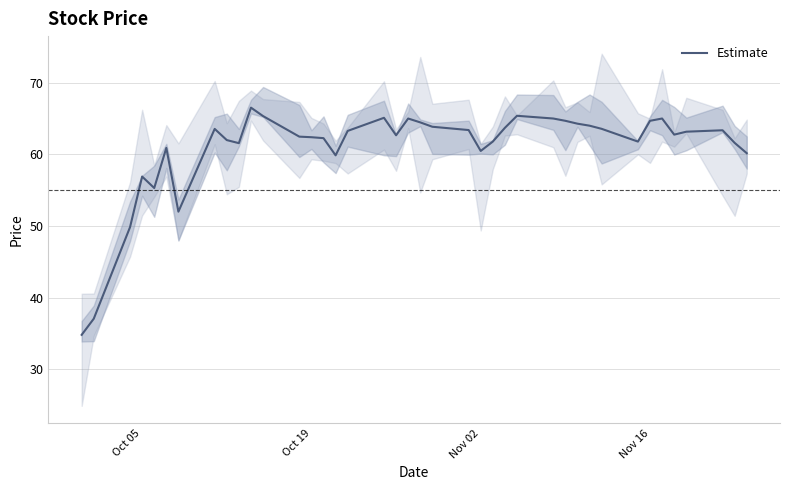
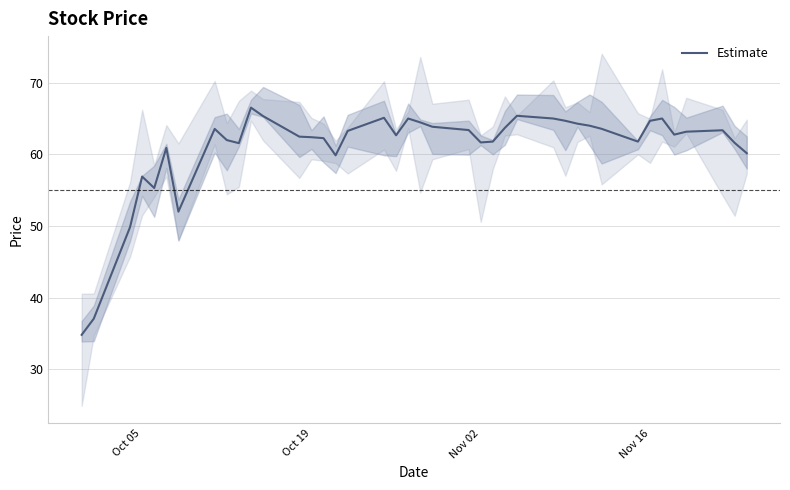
  {
    "Estimate": {
      "Oct 19": 62,
-     "Nov 02": 60
+     "Nov 02": 62
    }
  }
